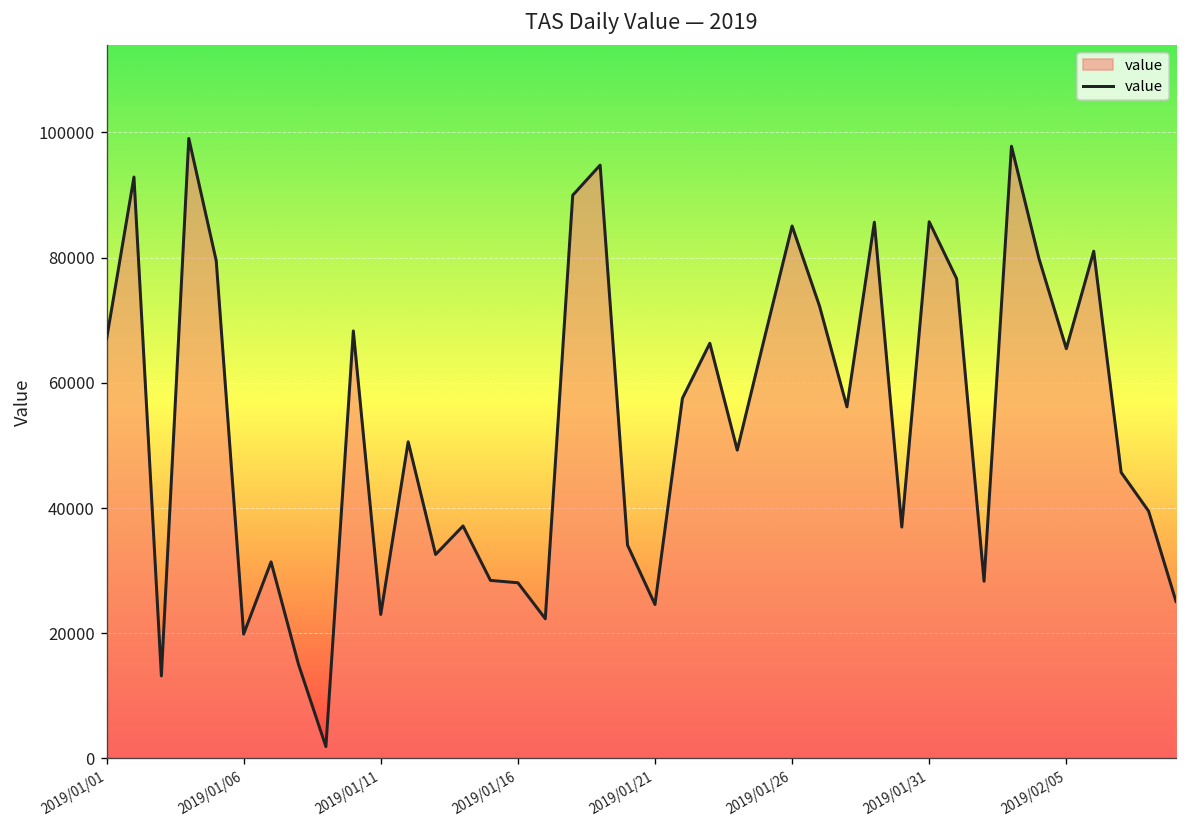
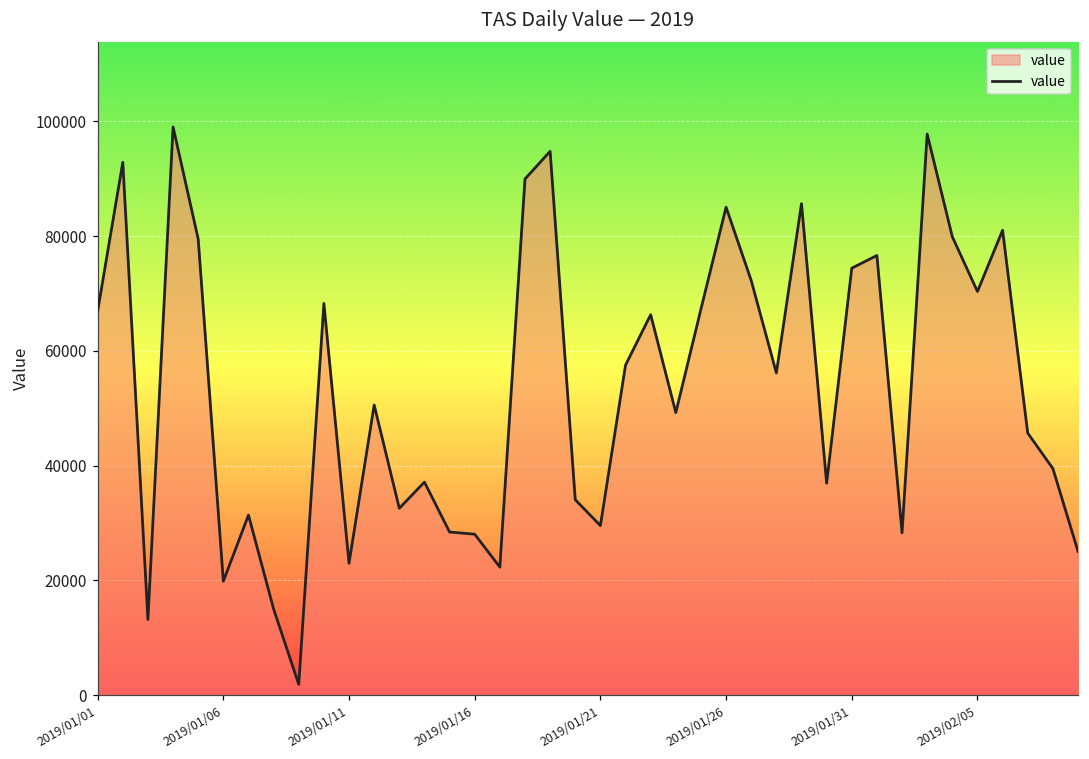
  {
    "2019/01/01": 67000,
    "2019/01/06": 20000,
    "2019/01/11": 23000,
    "2019/01/16": 28000,
-   "2019/01/21": 25000,
+   "2019/01/21": 30000,
    "2019/01/26": 85000,
-   "2019/01/31": 86000,
-   "2019/02/05": 65000
+   "2019/01/31": 74000,
+   "2019/02/05": 70000
  }
